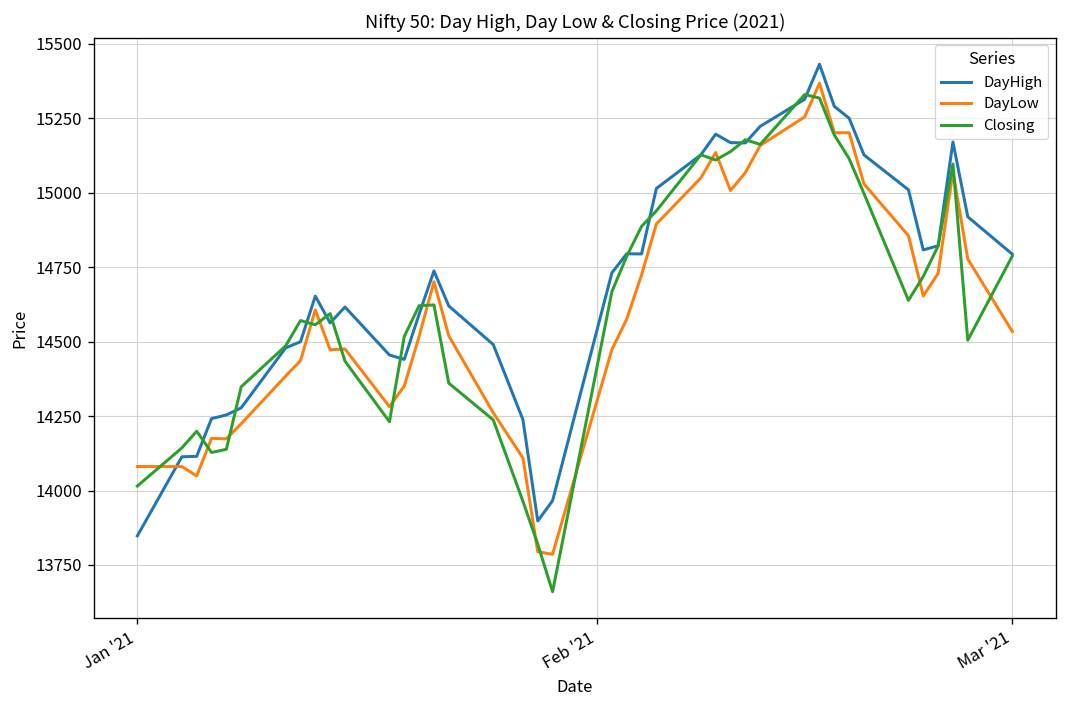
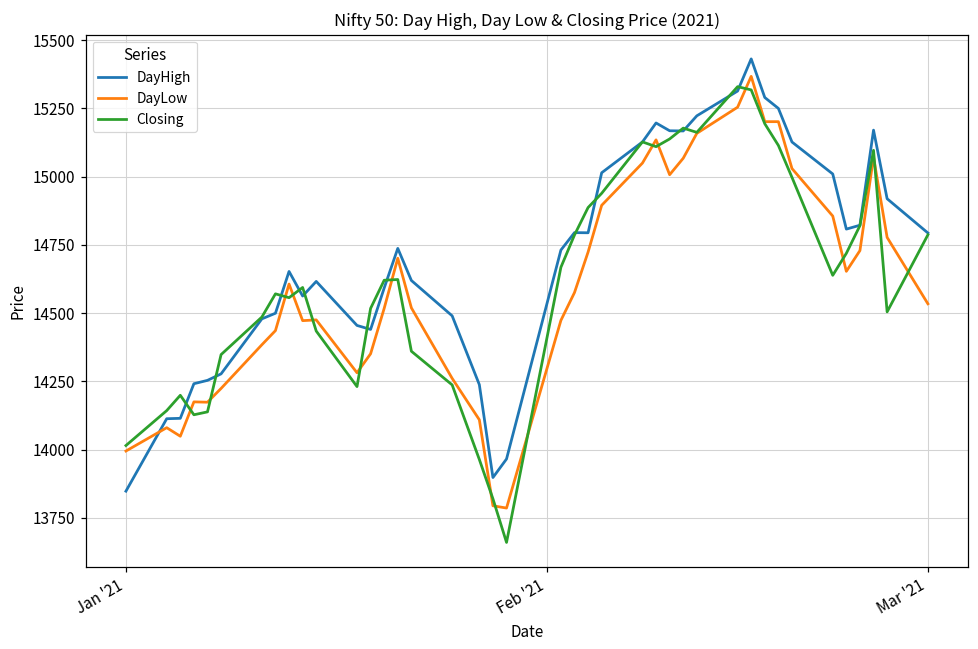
  {
    "DayHigh": {
      "Jan '21": 13850
    },
    "DayLow": {
-     "Jan '21": 14080,
+     "Jan '21": 13990,
      "Mar '21": 14530
    },
    "Closing": {
      "Jan '21": 14020
    }
  }
